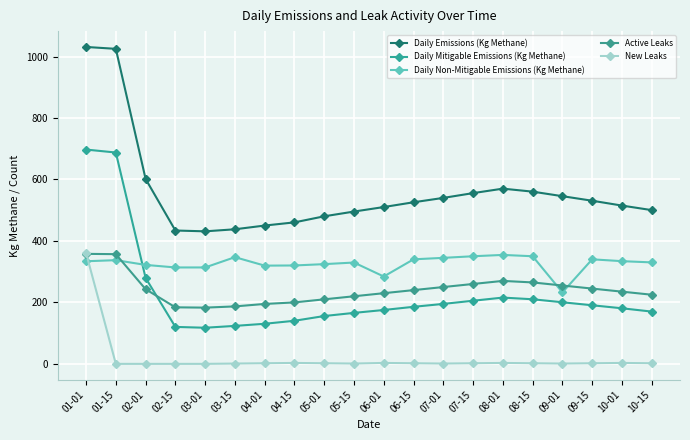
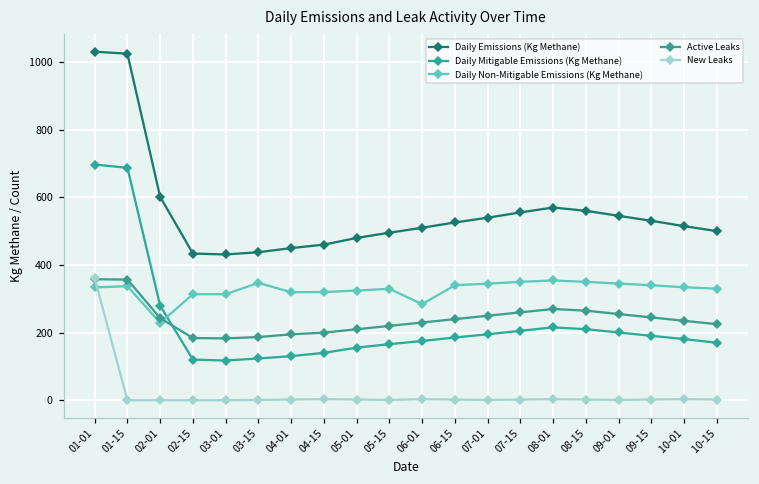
  {
    "Daily Non-Mitigable Emissions (Kg Methane)": {
      "01-01": 330,
      "01-15": 340,
-     "02-01": 320,
+     "02-01": 230,
      "02-15": 310,
      "03-01": 310,
      "03-15": 350,
      "04-01": 320,
      "04-15": 320,
      "05-01": 320,
      "05-15": 330,
      "06-01": 280,
      "06-15": 340,
      "07-01": 350,
      "07-15": 350,
      "08-01": 350,
      "08-15": 350,
-     "09-01": 230,
+     "09-01": 350,
      "09-15": 340,
      "10-01": 330,
      "10-15": 330
    },
    "New Leaks": {
      "01-15": 0,
      "02-01": 0,
      "02-15": 0,
      "03-01": 0,
      "03-15": 0,
      "04-01": 0,
      "04-15": 0,
      "05-01": 0,
      "05-15": 0,
      "06-01": 0,
      "06-15": 0,
      "07-01": 0,
      "07-15": 0,
      "08-01": 0,
      "08-15": 0,
      "09-01": 0,
      "09-15": 0,
      "10-01": 0,
      "10-15": 0
    }
  }
